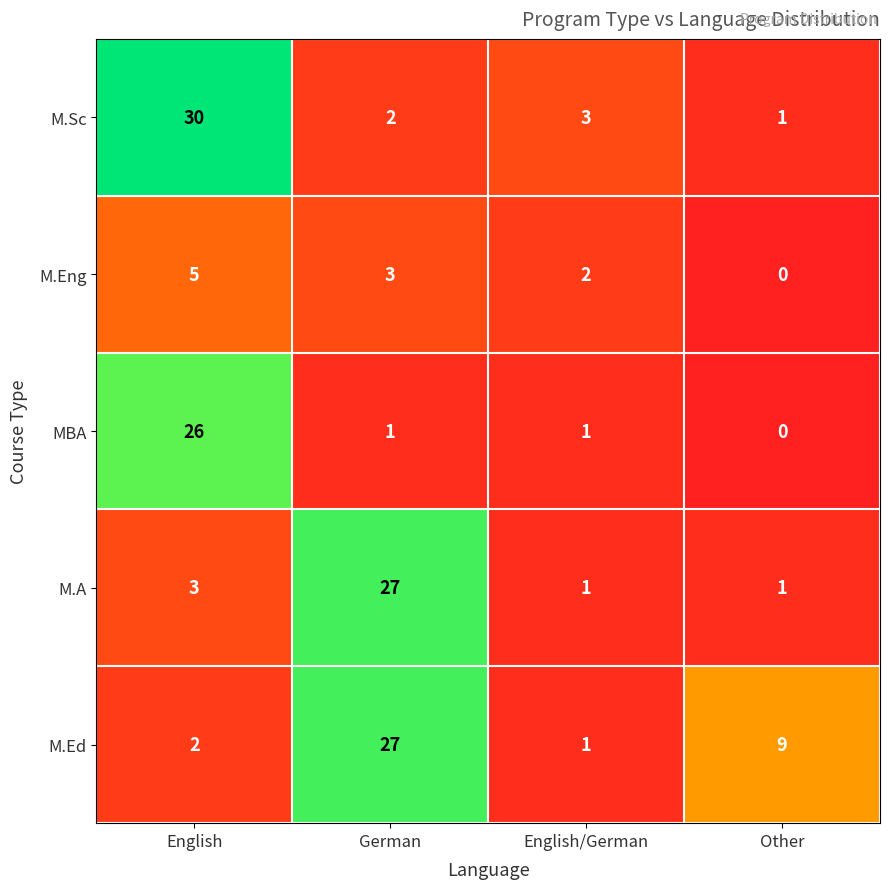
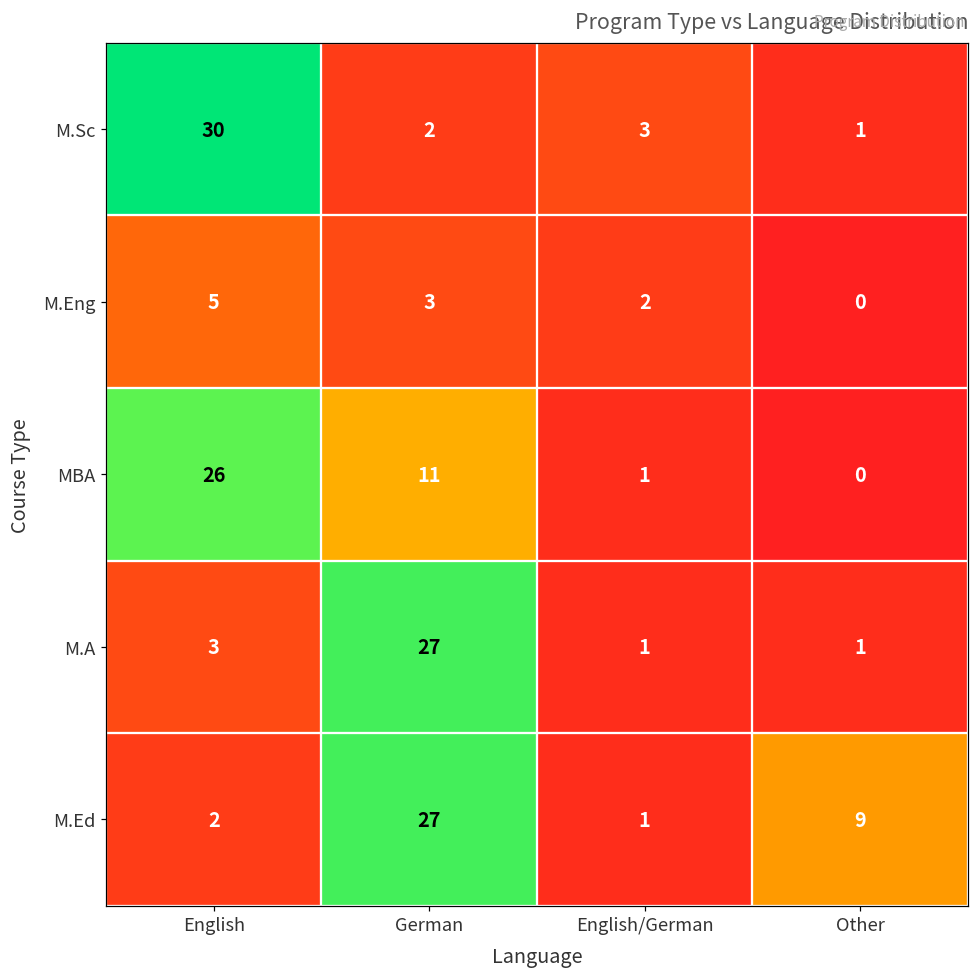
  {
    "M.Sc": {
      "English": 30,
      "German": 2,
      "English/German": 3,
      "Other": 1
    },
    "M.Eng": {
      "English": 5,
      "German": 3,
      "English/German": 2,
      "Other": 0
    },
    "MBA": {
      "English": 26,
-     "German": 1,
+     "German": 11,
      "English/German": 1,
      "Other": 0
    },
    "M.A": {
      "English": 3,
      "German": 27,
      "English/German": 1,
      "Other": 1
    },
    "M.Ed": {
      "English": 2,
      "German": 27,
      "English/German": 1,
      "Other": 9
    }
  }
